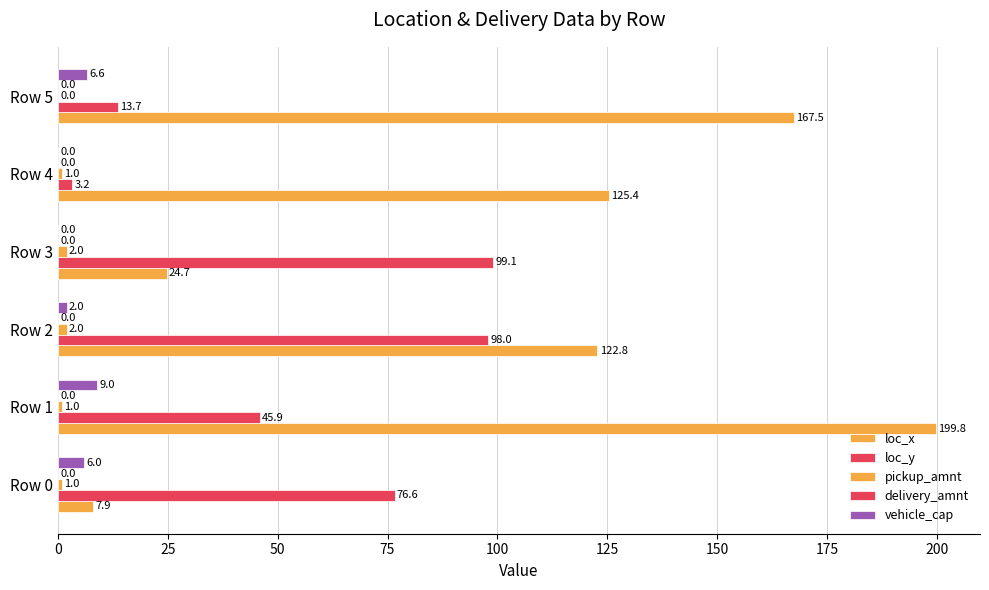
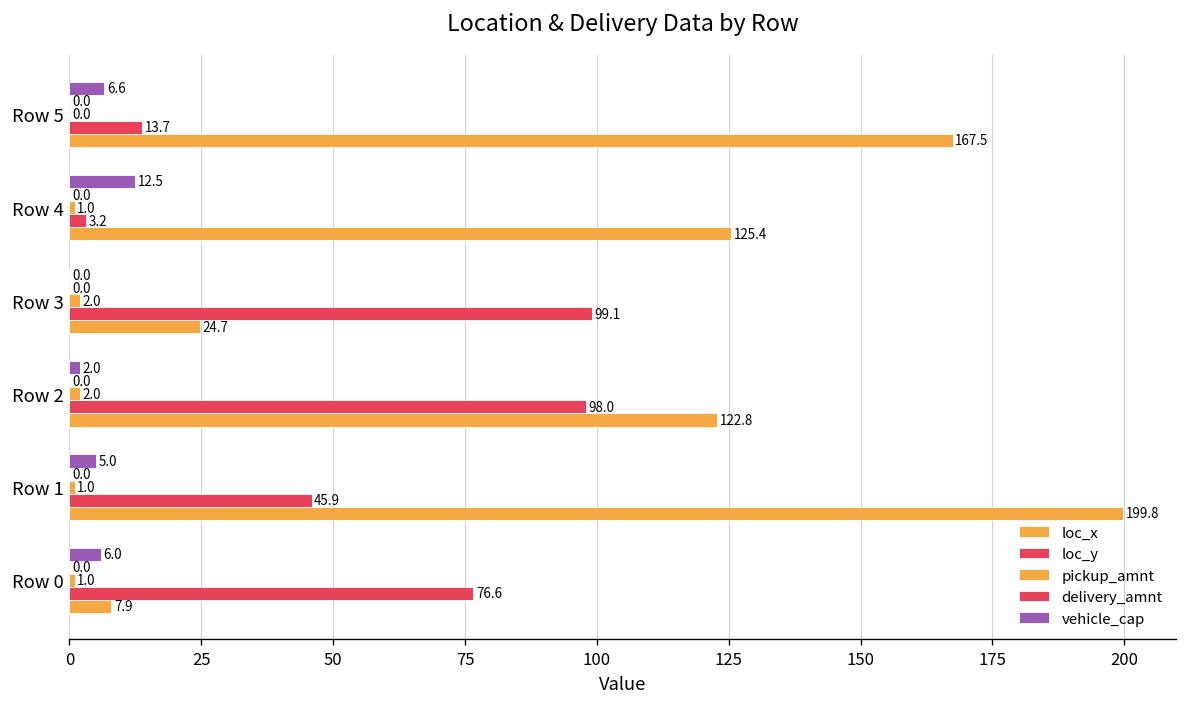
  {
    "vehicle_cap": {
      "Row 5": 6.6,
-     "Row 4": 0.0,
+     "Row 4": 12.5,
      "Row 3": 0.0,
      "Row 2": 2.0,
-     "Row 1": 9.0,
+     "Row 1": 5.0,
      "Row 0": 6.0
    }
  }
